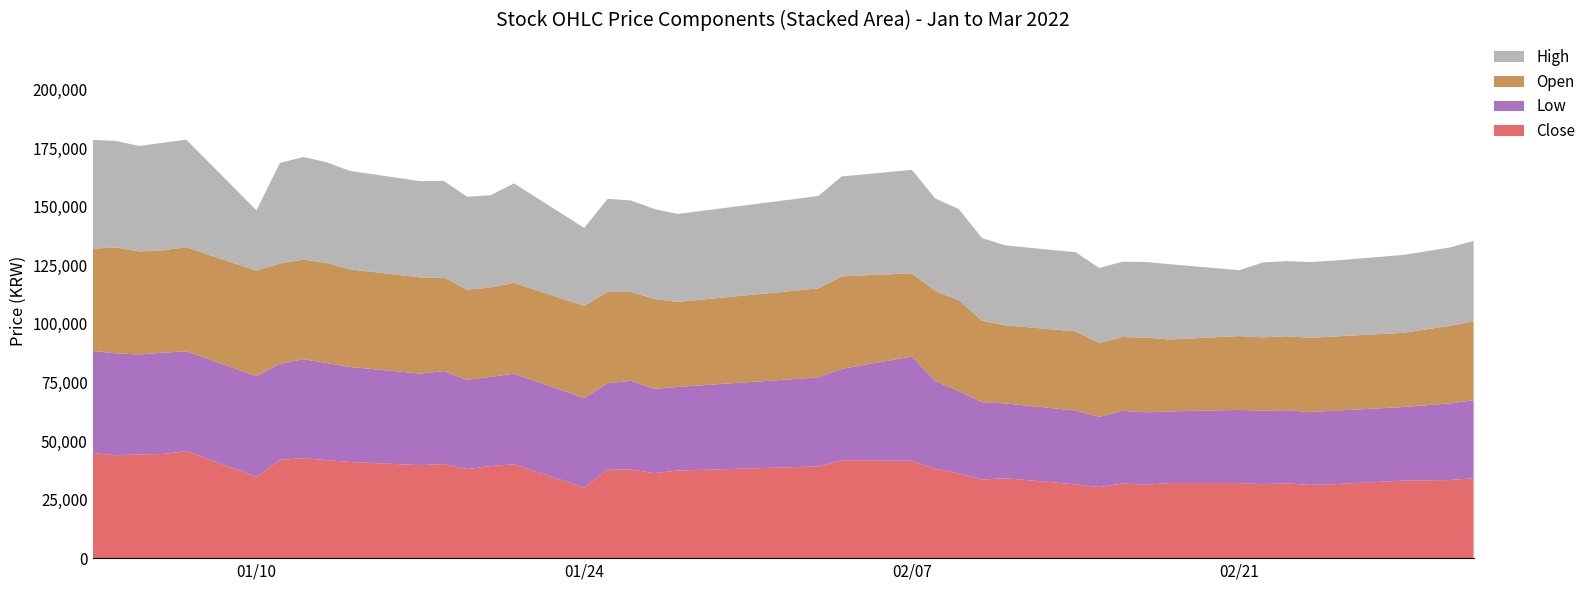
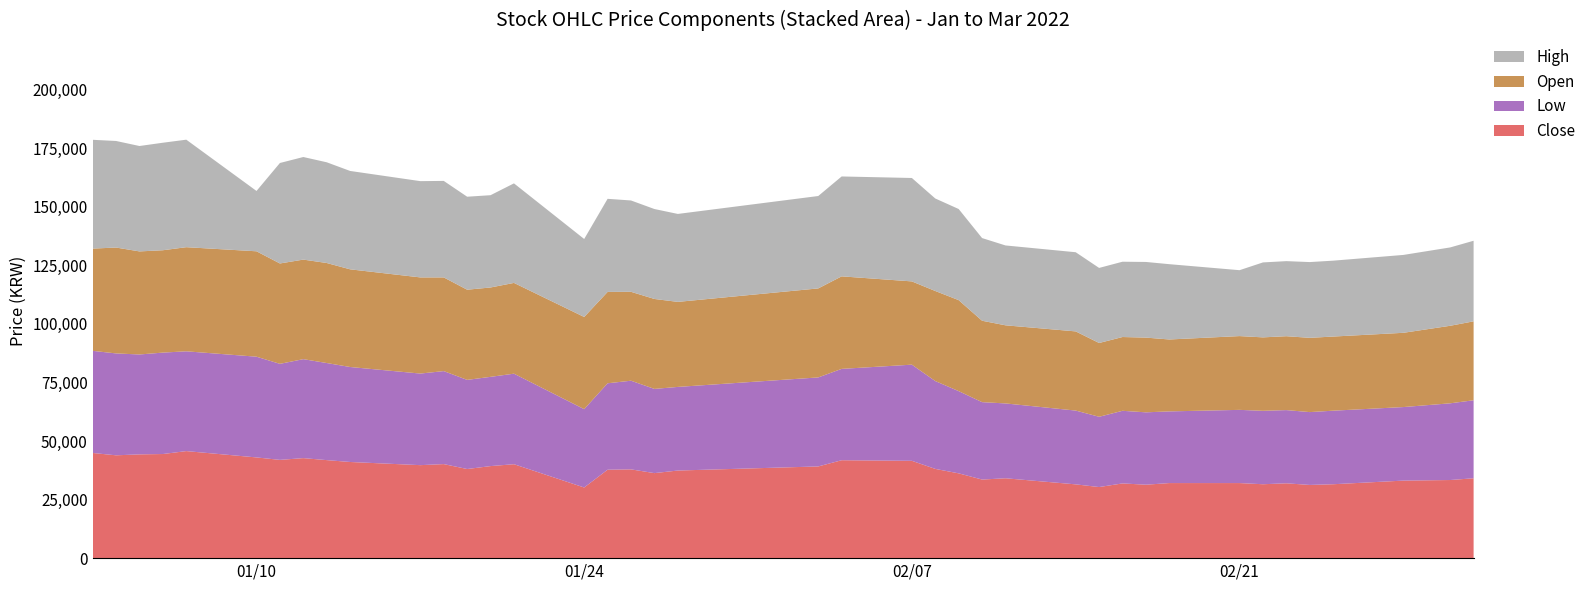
  {
    "Close": {
-     "01/10": "35,000",
+     "01/10": "43,000",
      "01/24": "30,000",
      "02/07": "42,000",
      "02/21": "32,000"
    },
    "Low": {
      "01/10": "43,000",
-     "01/24": "38,000",
-     "02/07": "45,000",
+     "01/24": "33,000",
+     "02/07": "41,000",
      "02/21": "31,000"
    },
    "Open": {
      "01/10": "45,000",
      "01/24": "39,000",
      "02/07": "36,000",
      "02/21": "32,000"
    },
    "High": {
      "01/10": "26,000",
      "01/24": "33,000",
      "02/07": "44,000",
      "02/21": "28,000"
    }
  }
